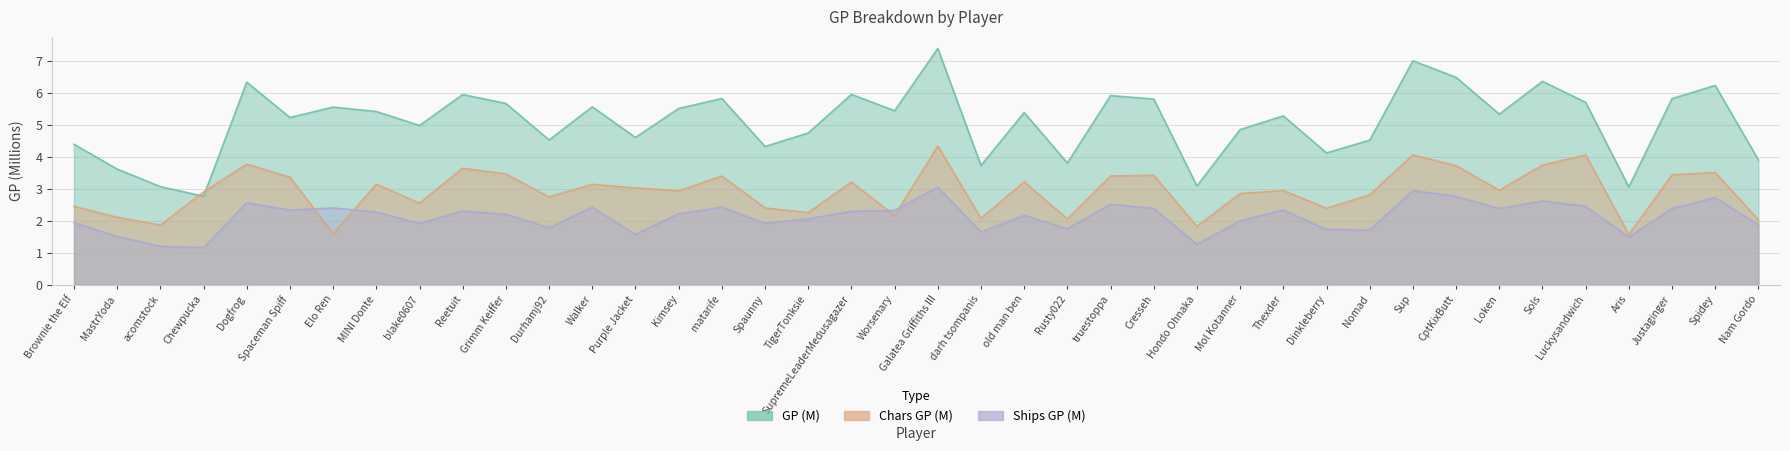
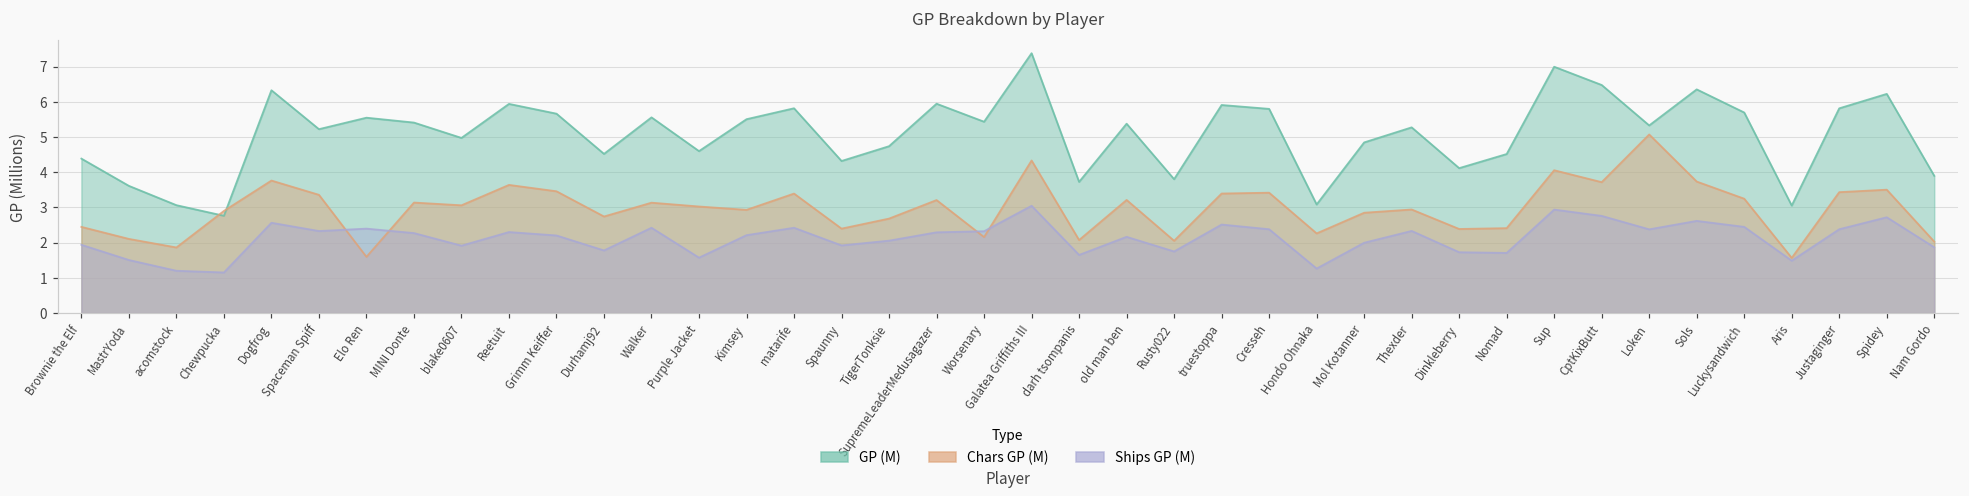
  {
    "Chars GP (M)": {
      "Brownie the Elf": 2.4,
      "MastrYoda": 2.1,
      "acomstock": 1.9,
      "Chewpucka": 2.9,
      "Dogfrog": 3.8,
      "Spaceman Spiff": 3.4,
      "Elo Ren": 1.6,
      "MINI Donte": 3.1,
-     "blake0607": 2.5,
+     "blake0607": 3.1,
      "Reetuit": 3.6,
      "Grimm Keiffer": 3.5,
      "Durhamj92": 2.7,
      "Walker": 3.1,
      "Purple Jacket": 3.0,
      "Kimsey": 2.9,
      "matarife": 3.4,
      "Spaunny": 2.4,
-     "TigerTonksie": 2.3,
+     "TigerTonksie": 2.7,
      "SupremeLeaderMedusagazer": 3.2,
      "Worsenary": 2.2,
      "Galatea Griffiths III": 4.3,
      "darh tsompanis": 2.1,
      "old man ben": 3.2,
      "Rusty022": 2.1,
      "truestoppa": 3.4,
      "Cresseh": 3.4,
-     "Hondo Ohnaka": 1.8,
+     "Hondo Ohnaka": 2.3,
      "Mol Kotanner": 2.8,
      "Thexder": 2.9,
      "Dinkleberry": 2.4,
-     "Nomad": 2.8,
+     "Nomad": 2.4,
      "Sup": 4.1,
      "CptKixButt": 3.7,
-     "Loken": 3.0,
+     "Loken": 5.1,
      "Sols": 3.7,
-     "Luckysandwich": 4.1,
+     "Luckysandwich": 3.2,
      "Justaginger": 3.4,
      "Spidey": 3.5,
      "Nam Gordo": 2.0
    }
  }
